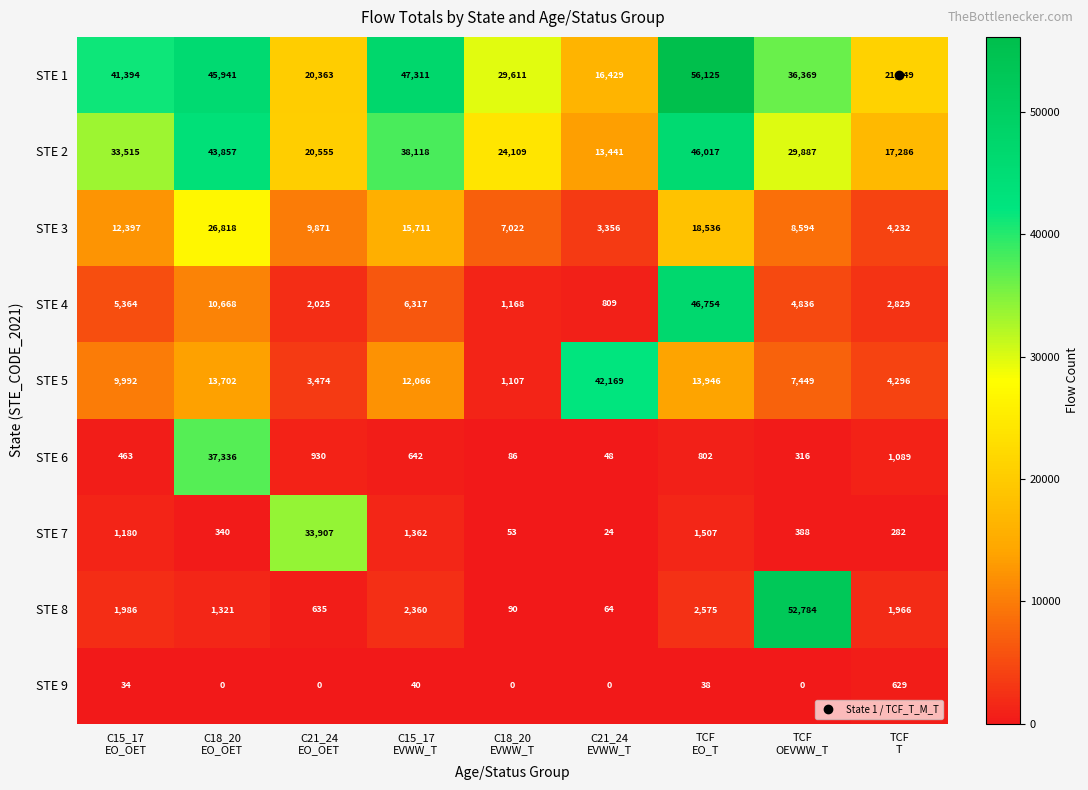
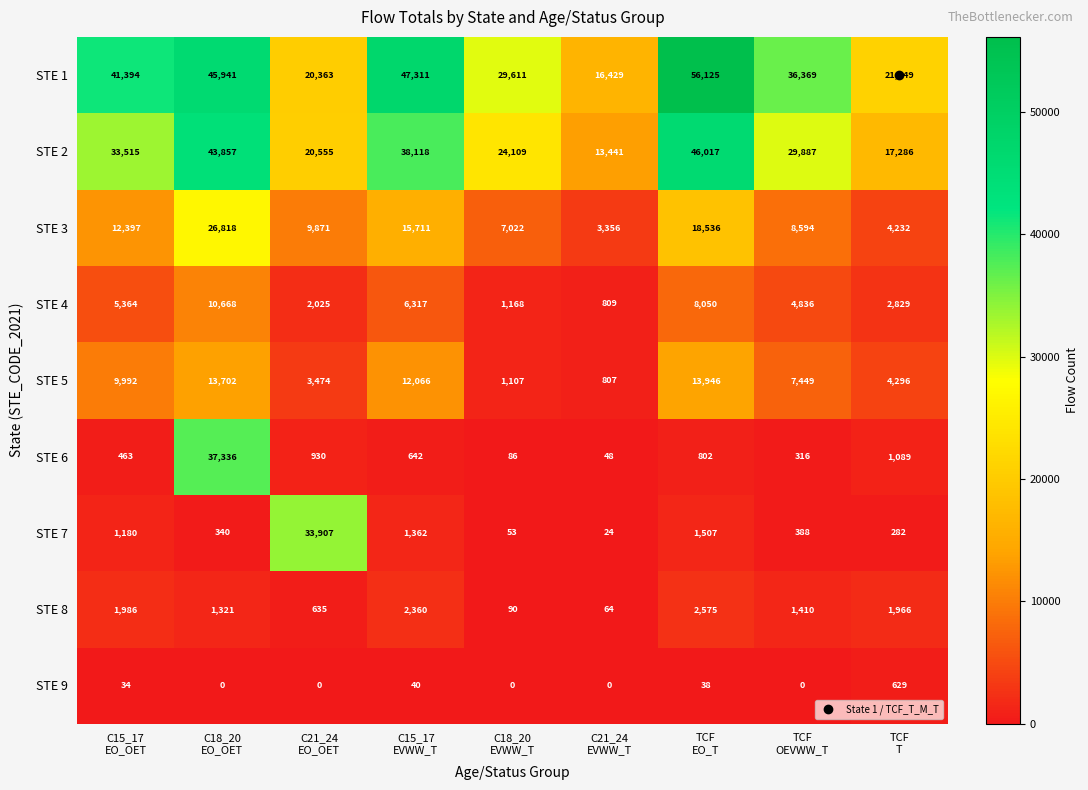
  {
    "STE 1": {
      "C15_17 EO_OET": "41,394",
      "C18_20 EO_OET": "45,941",
      "C21_24 EO_OET": "20,363",
      "C15_17 EVWW_T": "47,311",
      "C18_20 EVWW_T": "29,611",
      "C21_24 EVWW_T": "16,429",
      "TCF EO_T": "56,125",
      "TCF OEVWW_T": "36,369"
    },
    "STE 2": {
      "C15_17 EO_OET": "33,515",
      "C18_20 EO_OET": "43,857",
      "C21_24 EO_OET": "20,555",
      "C15_17 EVWW_T": "38,118",
      "C18_20 EVWW_T": "24,109",
      "C21_24 EVWW_T": "13,441",
      "TCF EO_T": "46,017",
      "TCF OEVWW_T": "29,887",
      "TCF T": "17,286"
    },
    "STE 3": {
      "C15_17 EO_OET": "12,397",
      "C18_20 EO_OET": "26,818",
      "C21_24 EO_OET": "9,871",
      "C15_17 EVWW_T": "15,711",
      "C18_20 EVWW_T": "7,022",
      "C21_24 EVWW_T": "3,356",
      "TCF EO_T": "18,536",
      "TCF OEVWW_T": "8,594",
      "TCF T": "4,232"
    },
    "STE 4": {
      "C15_17 EO_OET": "5,364",
      "C18_20 EO_OET": "10,668",
      "C21_24 EO_OET": "2,025",
      "C15_17 EVWW_T": "6,317",
      "C18_20 EVWW_T": "1,168",
      "C21_24 EVWW_T": "809",
-     "TCF EO_T": "46,754",
+     "TCF EO_T": "8,050",
      "TCF OEVWW_T": "4,836",
      "TCF T": "2,829"
    },
    "STE 5": {
      "C15_17 EO_OET": "9,992",
      "C18_20 EO_OET": "13,702",
      "C21_24 EO_OET": "3,474",
      "C15_17 EVWW_T": "12,066",
      "C18_20 EVWW_T": "1,107",
-     "C21_24 EVWW_T": "42,169",
+     "C21_24 EVWW_T": "807",
      "TCF EO_T": "13,946",
      "TCF OEVWW_T": "7,449",
      "TCF T": "4,296"
    },
    "STE 6": {
      "C15_17 EO_OET": "463",
      "C18_20 EO_OET": "37,336",
      "C21_24 EO_OET": "930",
      "C15_17 EVWW_T": "642",
      "C18_20 EVWW_T": "86",
      "C21_24 EVWW_T": "48",
      "TCF EO_T": "802",
      "TCF OEVWW_T": "316",
      "TCF T": "1,089"
    },
    "STE 7": {
      "C15_17 EO_OET": "1,180",
      "C18_20 EO_OET": "340",
      "C21_24 EO_OET": "33,907",
      "C15_17 EVWW_T": "1,362",
      "C18_20 EVWW_T": "53",
      "C21_24 EVWW_T": "24",
      "TCF EO_T": "1,507",
      "TCF OEVWW_T": "388",
      "TCF T": "282"
    },
    "STE 8": {
      "C15_17 EO_OET": "1,986",
      "C18_20 EO_OET": "1,321",
      "C21_24 EO_OET": "635",
      "C15_17 EVWW_T": "2,360",
      "C18_20 EVWW_T": "90",
      "C21_24 EVWW_T": "64",
      "TCF EO_T": "2,575",
-     "TCF OEVWW_T": "52,784",
+     "TCF OEVWW_T": "1,410",
      "TCF T": "1,966"
    },
    "STE 9": {
      "C15_17 EO_OET": "34",
      "C18_20 EO_OET": "0",
      "C21_24 EO_OET": "0",
      "C15_17 EVWW_T": "40",
      "C18_20 EVWW_T": "0",
      "C21_24 EVWW_T": "0",
      "TCF EO_T": "38",
      "TCF OEVWW_T": "0",
      "TCF T": "629"
    }
  }
